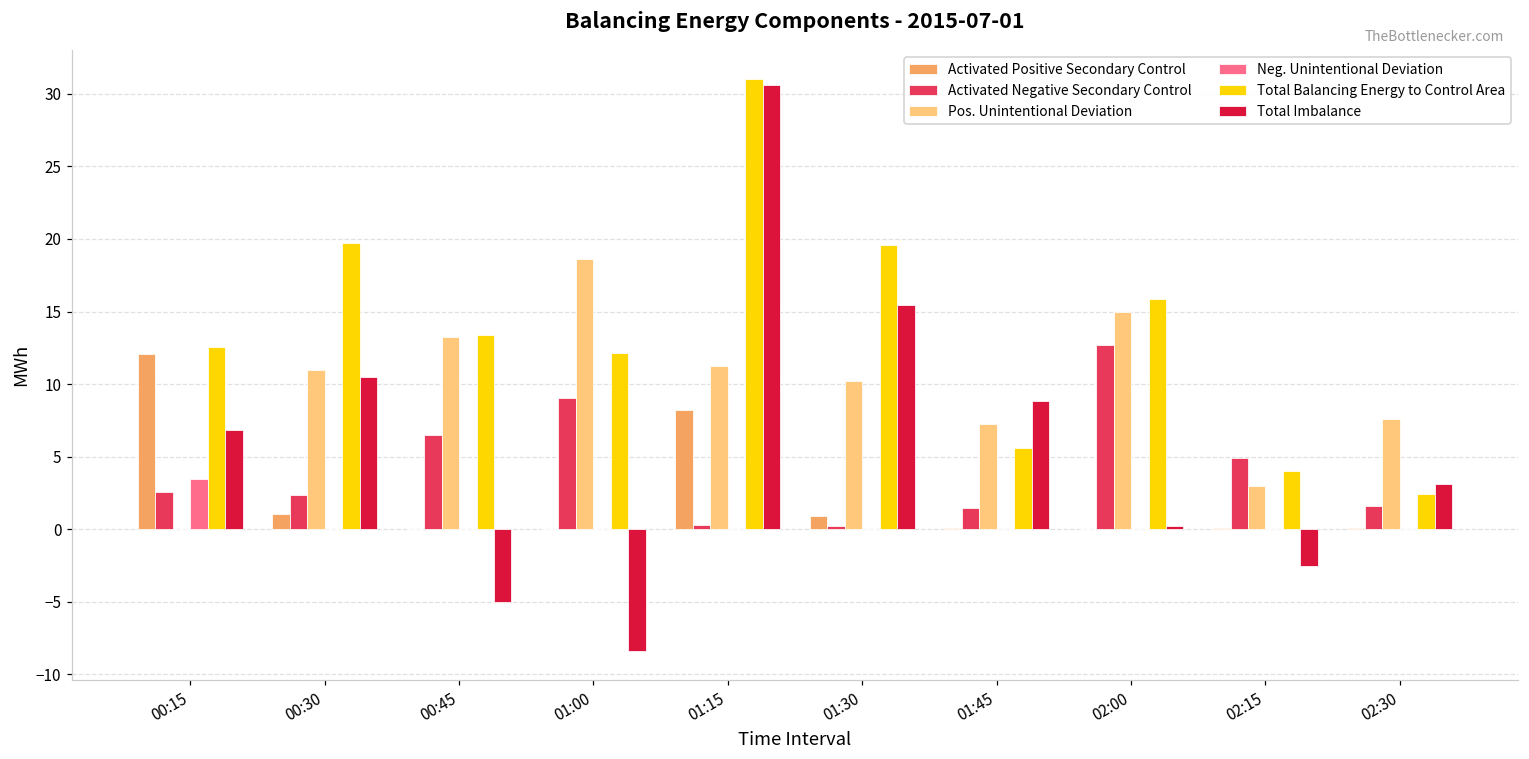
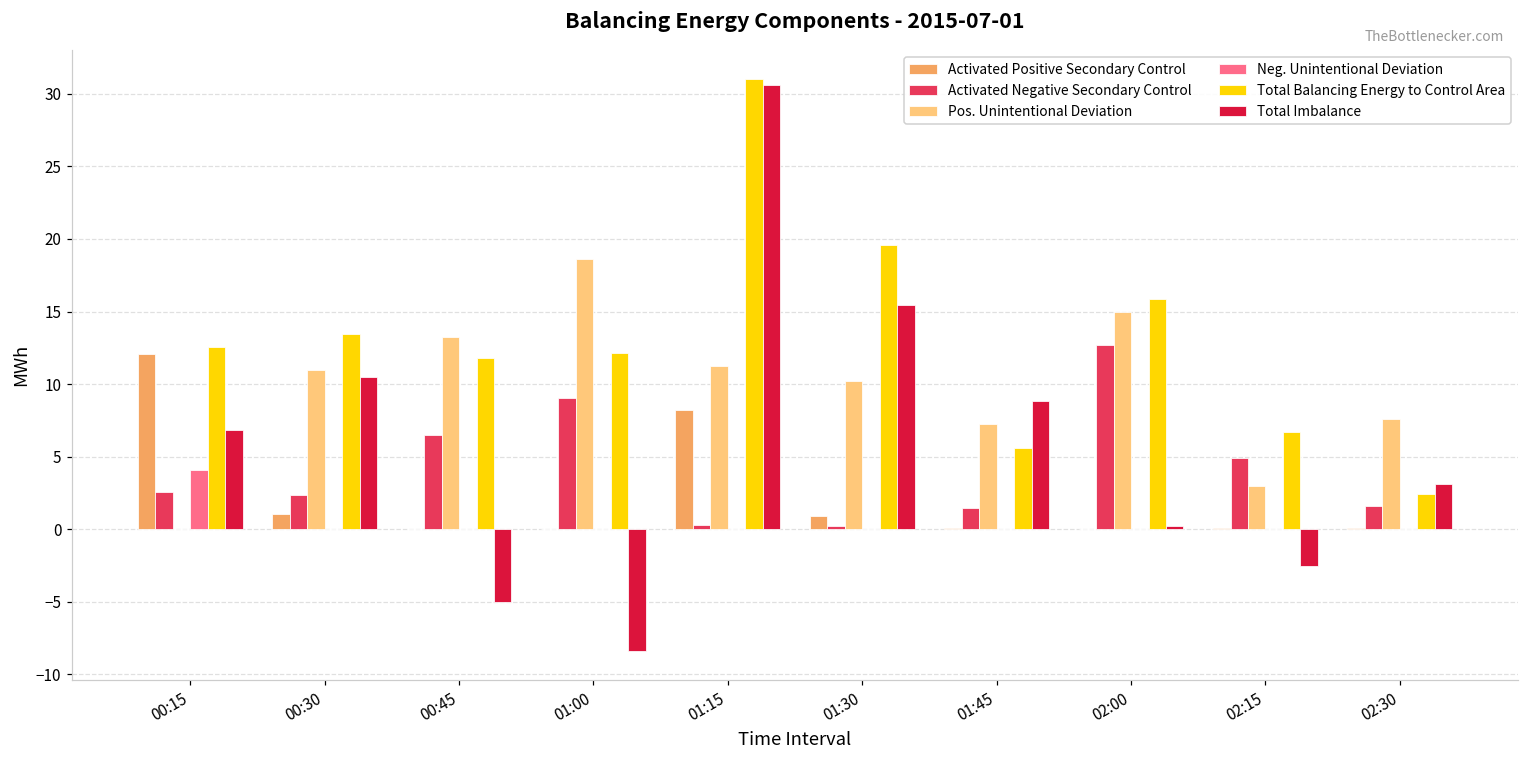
  {
    "Neg. Unintentional Deviation": {
-     "00:15": 3.5,
+     "00:15": 4.1,
      "00:30": 0.0,
      "00:45": 0.0,
      "01:00": 0.0,
      "01:15": 0.0,
      "01:30": 0.0,
      "01:45": 0.0,
      "02:00": 0.0,
      "02:15": 0.0,
      "02:30": 0.0
    },
    "Total Balancing Energy to Control Area": {
      "00:15": 12.6,
-     "00:30": 19.7,
-     "00:45": 13.4,
+     "00:30": 13.4,
+     "00:45": 11.8,
      "01:00": 12.1,
      "01:15": 31.0,
      "01:30": 19.6,
      "01:45": 5.6,
      "02:00": 15.8,
-     "02:15": 4.0,
+     "02:15": 6.7,
      "02:30": 2.4
    }
  }
